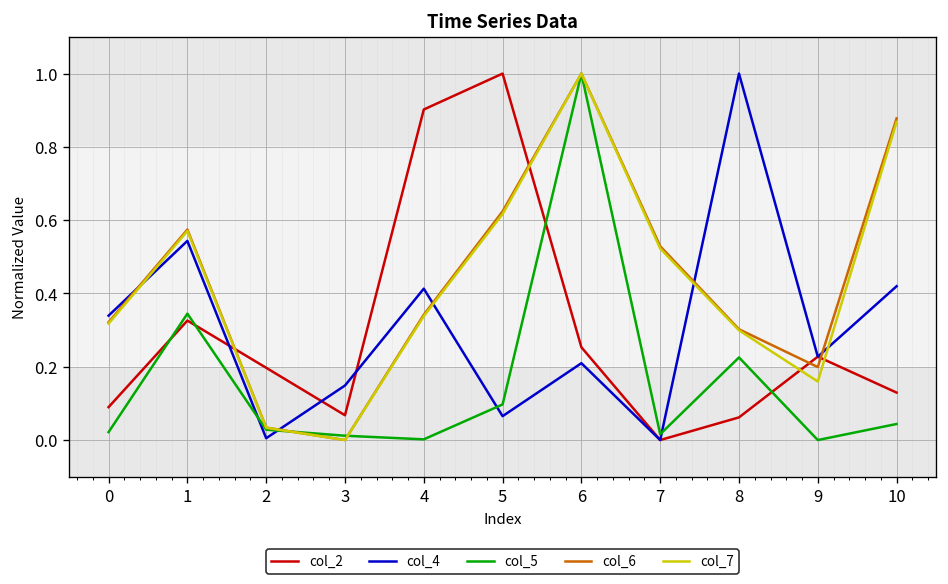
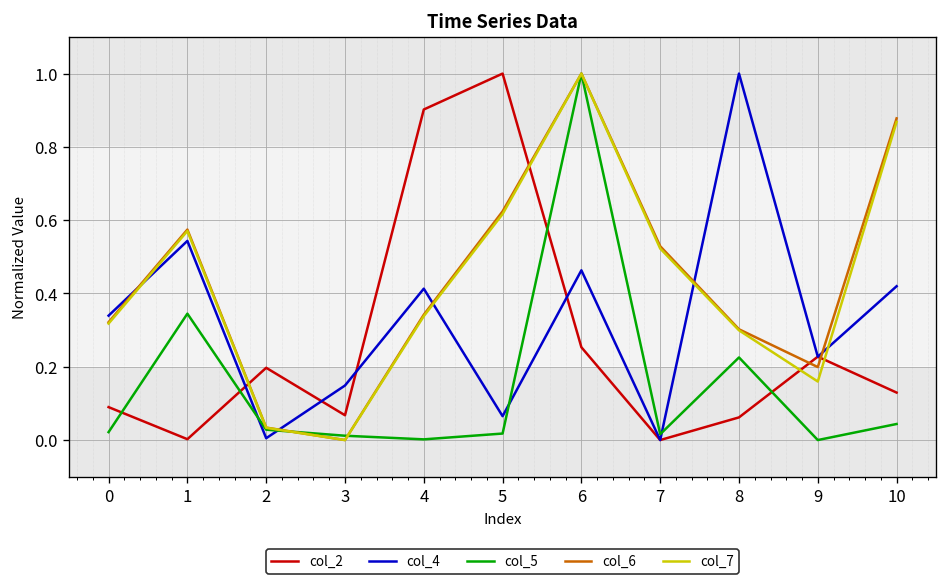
  {
    "col_2": {
      "0": 0.09,
-     "1": 0.33,
+     "1": 0.00,
      "2": 0.20,
      "3": 0.07,
      "4": 0.90,
      "5": 1.00,
      "6": 0.25,
      "8": 0.06,
      "10": 0.13
    },
    "col_4": {
      "0": 0.34,
      "1": 0.54,
      "2": 0.01,
      "3": 0.15,
      "4": 0.41,
      "5": 0.07,
-     "6": 0.21,
+     "6": 0.46,
      "8": 1.00,
      "10": 0.42
    },
    "col_5": {
      "0": 0.02,
      "1": 0.34,
      "3": 0.01,
      "4": 0.00,
-     "5": 0.10,
+     "5": 0.02,
      "7": 0.02,
      "8": 0.23,
      "9": 0.00,
      "10": 0.04
    },
    "col_6": {
      "9": 0.20,
      "10": 0.88
    },
    "col_7": {
      "9": 0.16,
      "10": 0.87
    }
  }
